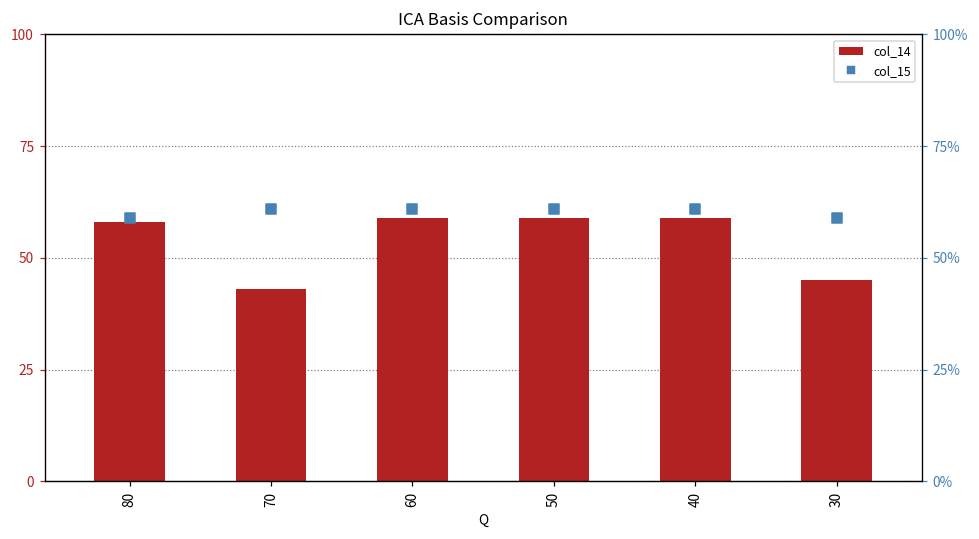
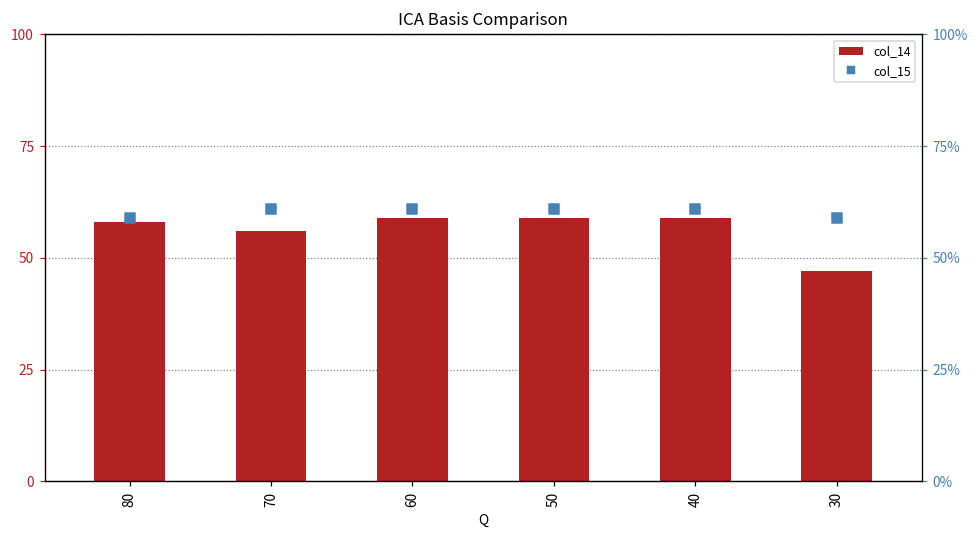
  {
    "col_14": {
      "80": 58,
-     "70": 43,
+     "70": 56,
      "60": 59,
      "50": 59,
      "40": 59,
-     "30": 45
+     "30": 47
    }
  }
